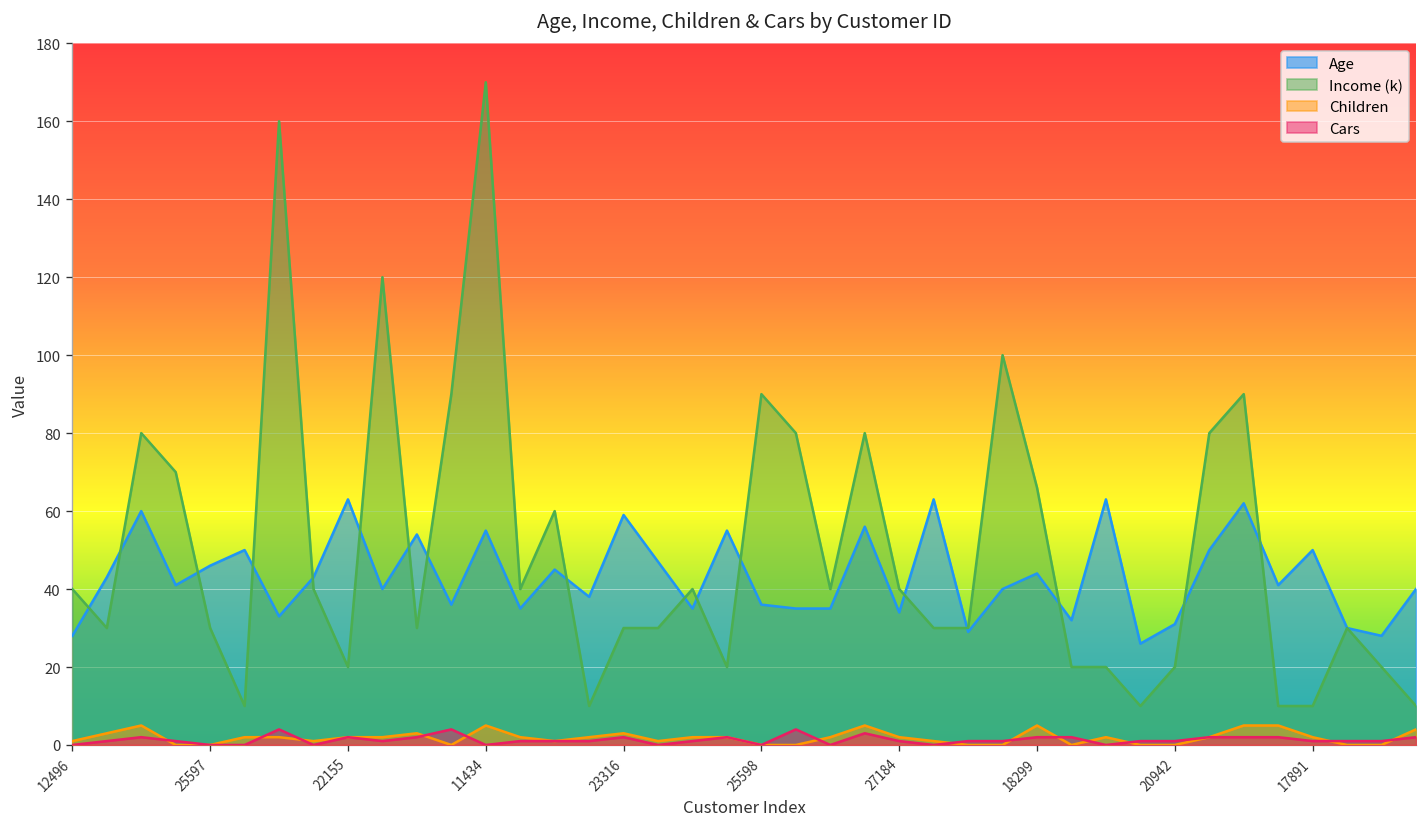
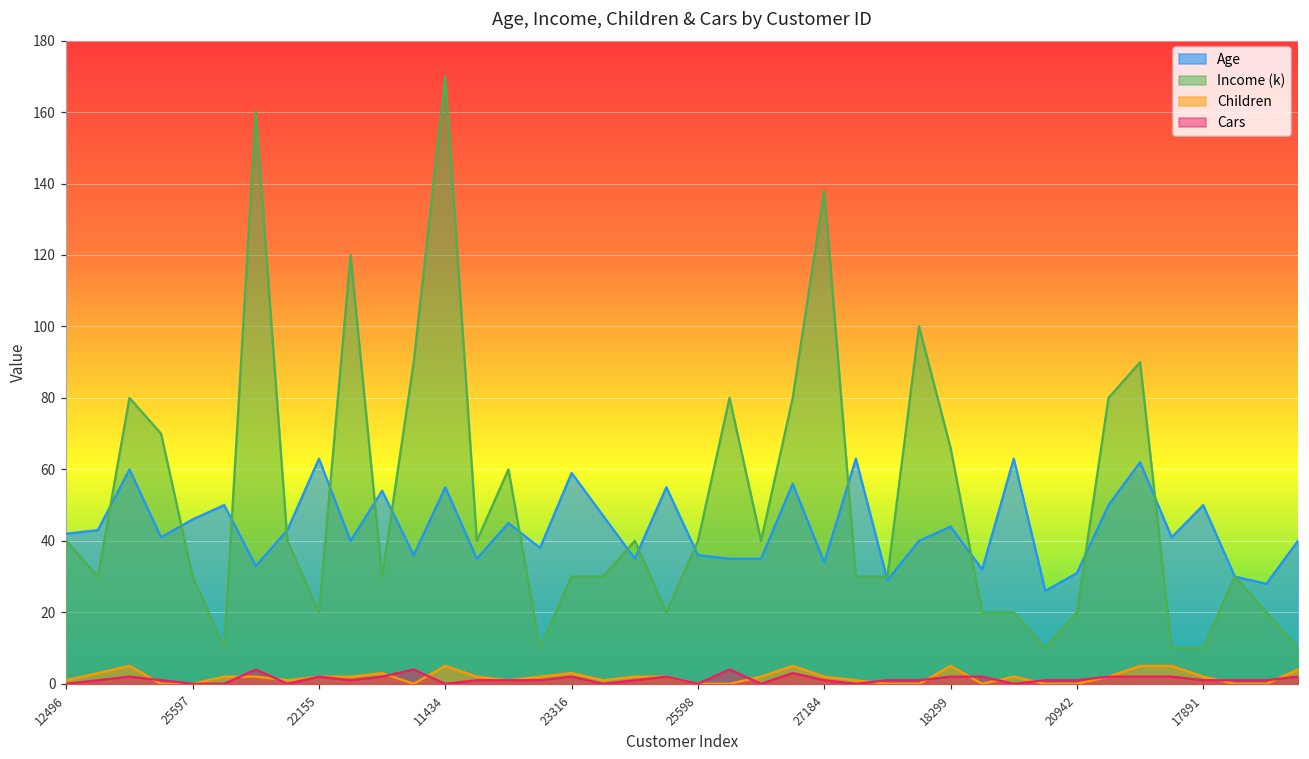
  {
    "Age": {
-     "12496": 28,
+     "12496": 42,
      "25597": 46,
      "22155": 63,
      "11434": 55,
      "23316": 59,
      "25598": 36,
      "27184": 34,
      "18299": 44,
      "20942": 31,
      "17891": 50
    },
    "Income (k)": {
      "12496": 40,
      "25597": 30,
      "22155": 20,
      "11434": 170,
      "23316": 30,
-     "25598": 90,
-     "27184": 40,
+     "25598": 40,
+     "27184": 138,
      "18299": 66,
      "20942": 20,
      "17891": 10
    },
    "Children": {
      "12496": 1,
      "11434": 5,
      "23316": 3,
      "27184": 2,
      "18299": 5,
      "20942": 0,
      "17891": 2
    },
    "Cars": {
      "12496": 0,
      "11434": 0,
      "23316": 2,
      "27184": 1,
      "18299": 2,
      "20942": 1,
      "17891": 1
    }
  }
